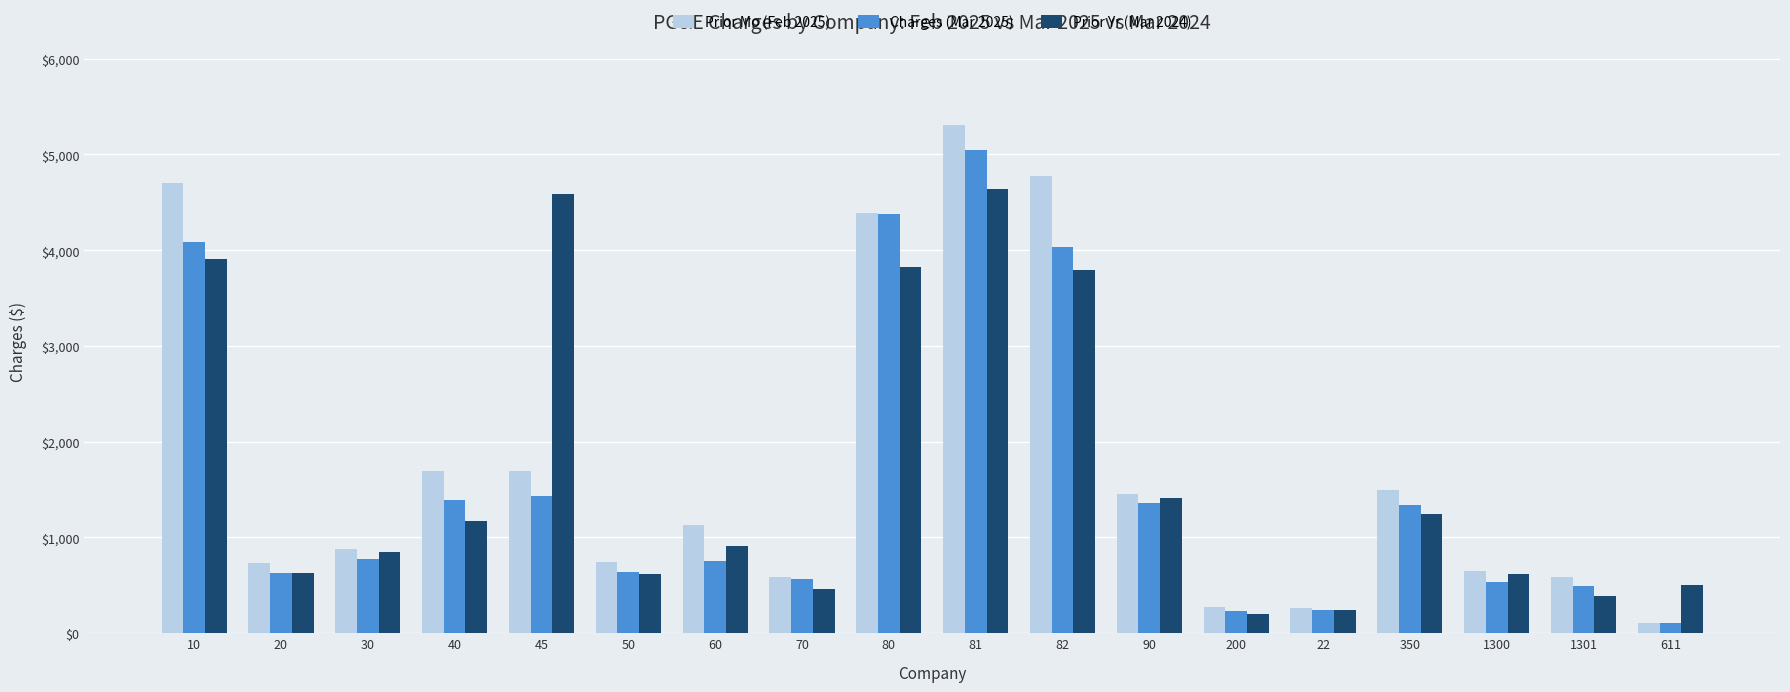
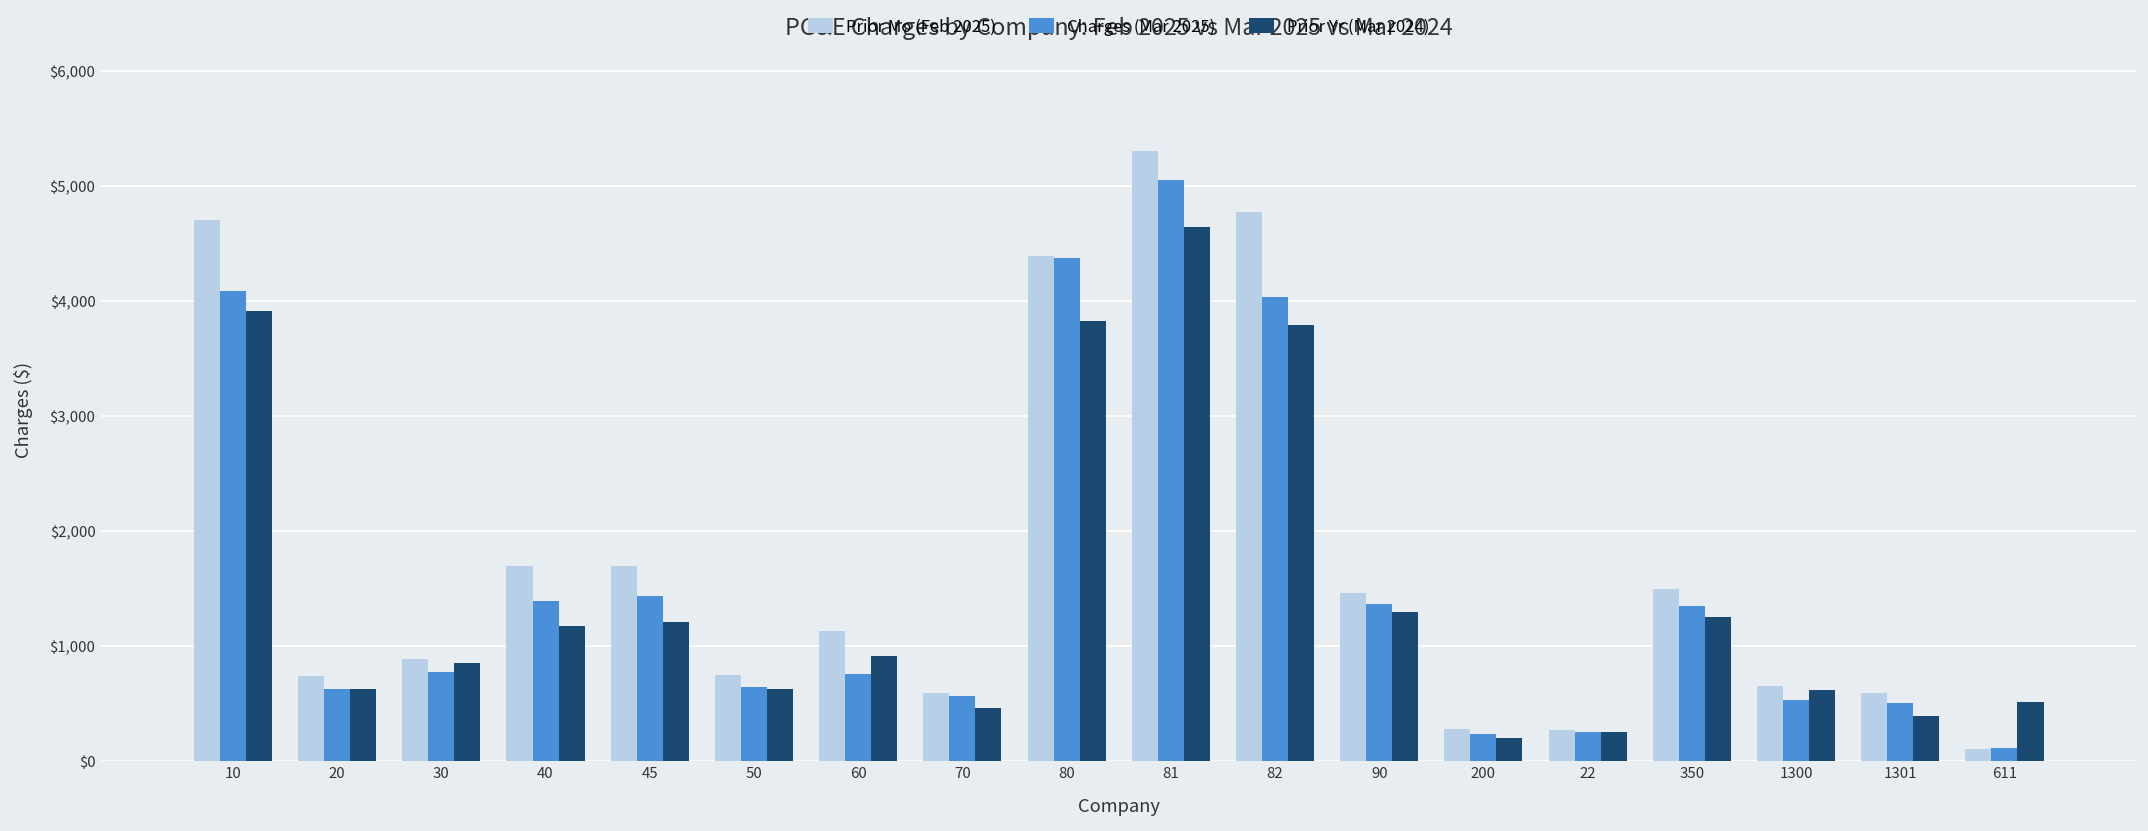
  {
    "Prior Mo (Feb 2025)": {
      "10": "$4,700",
      "20": "$700",
      "30": "$900",
      "40": "$1,700",
      "45": "$1,700",
      "50": "$700",
      "60": "$1,100",
      "70": "$600",
      "80": "$4,400",
      "81": "$5,300",
      "82": "$4,800",
      "90": "$1,500",
      "200": "$300",
      "22": "$300",
      "350": "$1,500",
      "1300": "$600",
      "1301": "$600",
      "611": "$100"
    },
    "Charges (Mar 2025)": {
      "10": "$4,100",
      "20": "$600",
      "30": "$800",
      "40": "$1,400",
      "45": "$1,400",
      "50": "$600",
      "60": "$800",
      "70": "$600",
      "80": "$4,400",
      "81": "$5,100",
      "82": "$4,000",
      "90": "$1,400",
      "200": "$200",
      "22": "$200",
      "350": "$1,300",
      "1300": "$500",
      "1301": "$500",
      "611": "$100"
    },
    "Prior Yr (Mar 2024)": {
      "10": "$3,900",
      "20": "$600",
      "30": "$900",
      "40": "$1,200",
-     "45": "$4,600",
+     "45": "$1,200",
      "50": "$600",
      "60": "$900",
      "70": "$500",
      "80": "$3,800",
      "81": "$4,600",
      "82": "$3,800",
-     "90": "$1,400",
+     "90": "$1,300",
      "200": "$200",
      "22": "$200",
      "350": "$1,200",
      "1300": "$600",
      "1301": "$400",
      "611": "$500"
    }
  }
